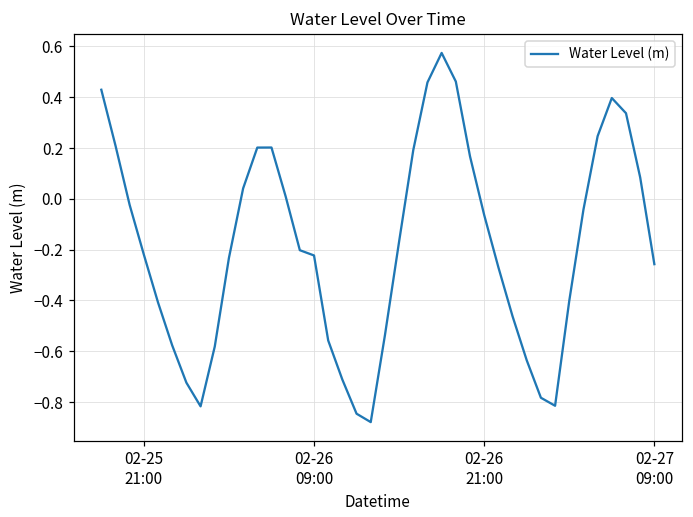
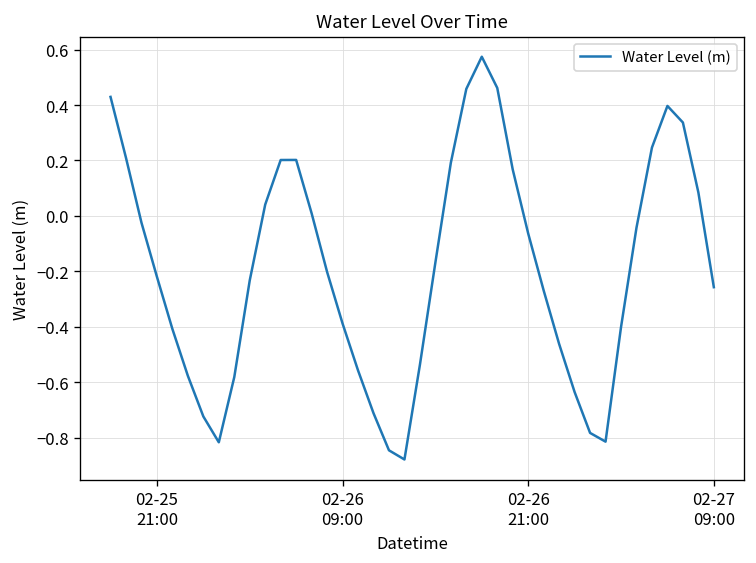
  {
    "02-25 21:00": -0.22,
-   "02-26 09:00": -0.22,
+   "02-26 09:00": -0.39,
    "02-26 21:00": -0.06,
    "02-27 09:00": -0.26
  }
